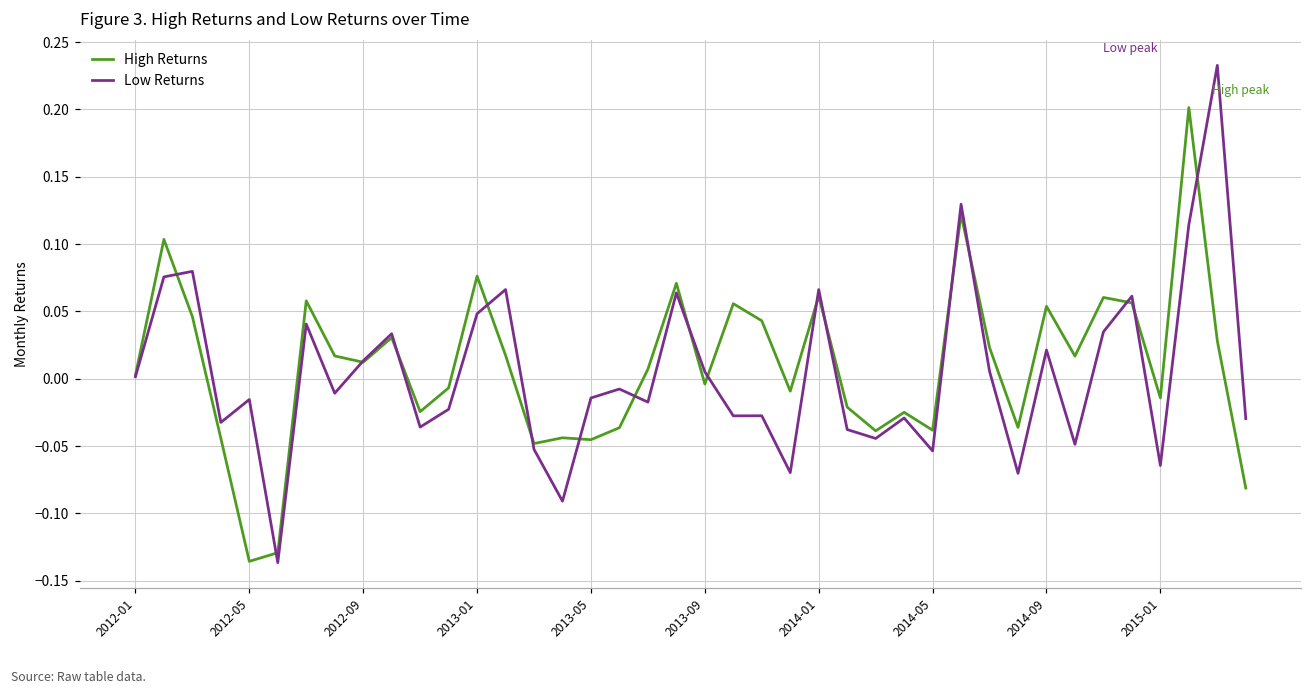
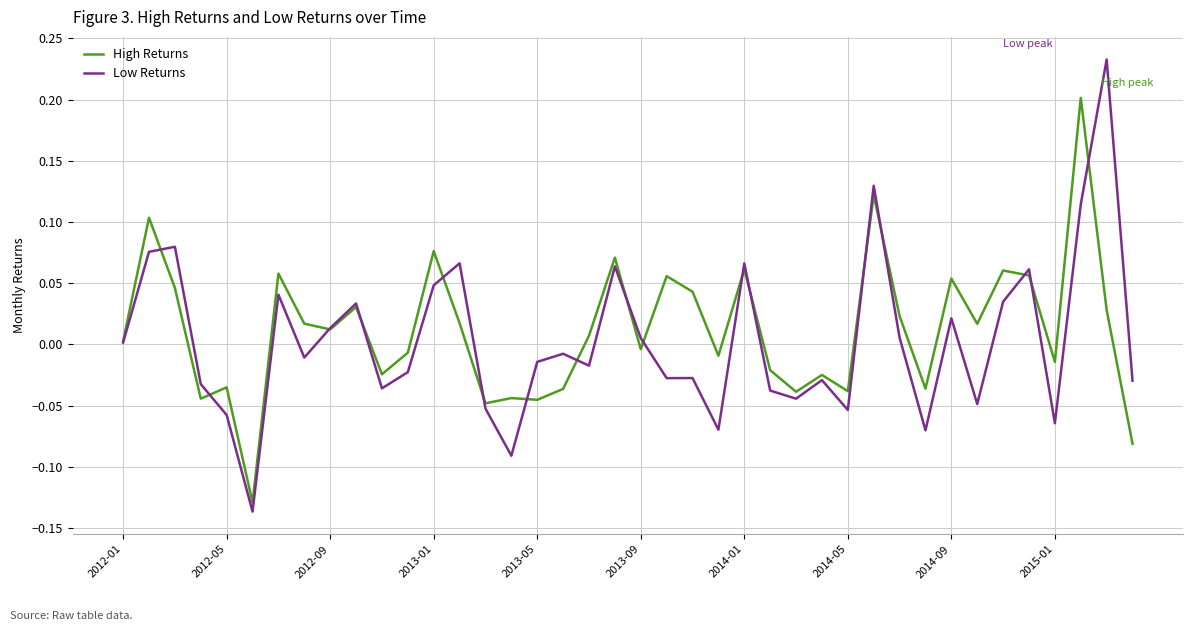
  {
    "High Returns": {
-     "2012-05": -0.136,
+     "2012-05": -0.035,
      "2013-01": 0.076,
      "2013-05": -0.045,
      "2013-09": -0.004,
      "2014-01": 0.061,
      "2014-05": -0.038,
      "2014-09": 0.054,
      "2015-01": -0.014
    },
    "Low Returns": {
-     "2012-05": -0.015,
+     "2012-05": -0.058,
      "2013-01": 0.048,
      "2013-05": -0.014,
      "2013-09": 0.005,
      "2014-01": 0.066,
      "2014-05": -0.054,
      "2014-09": 0.021,
      "2015-01": -0.064
    }
  }
